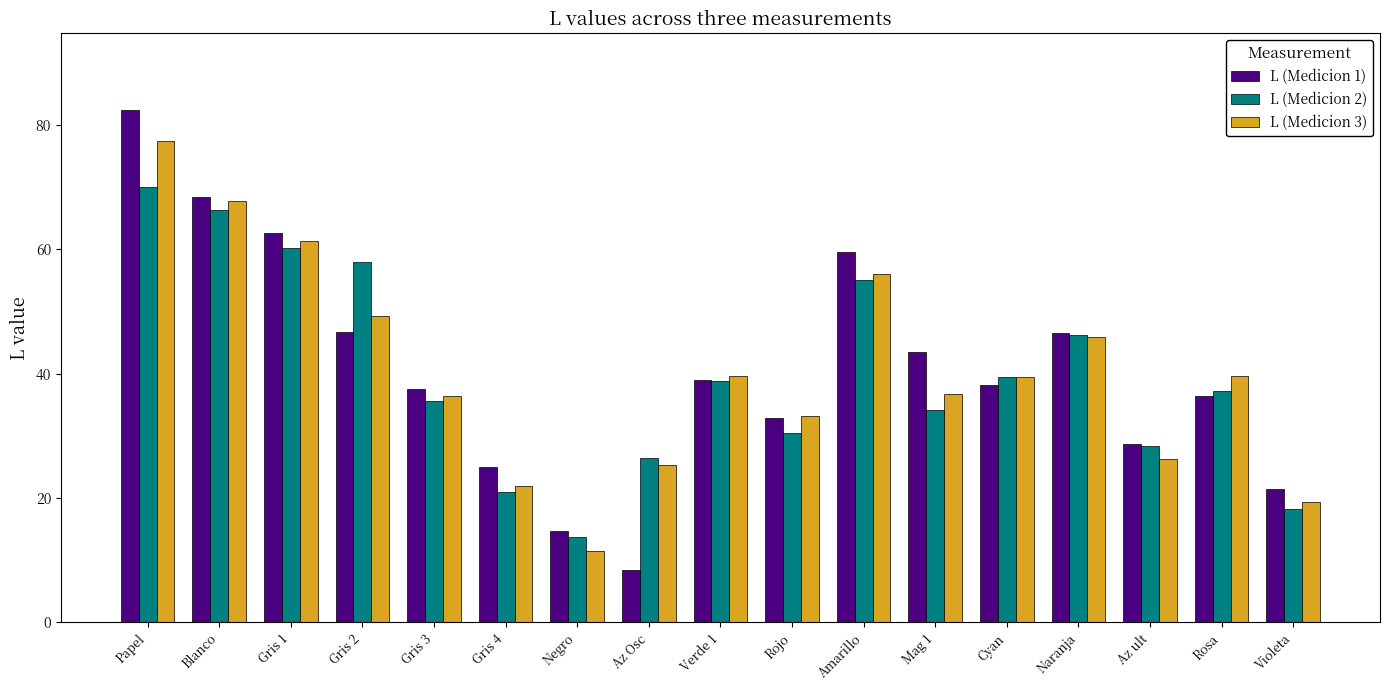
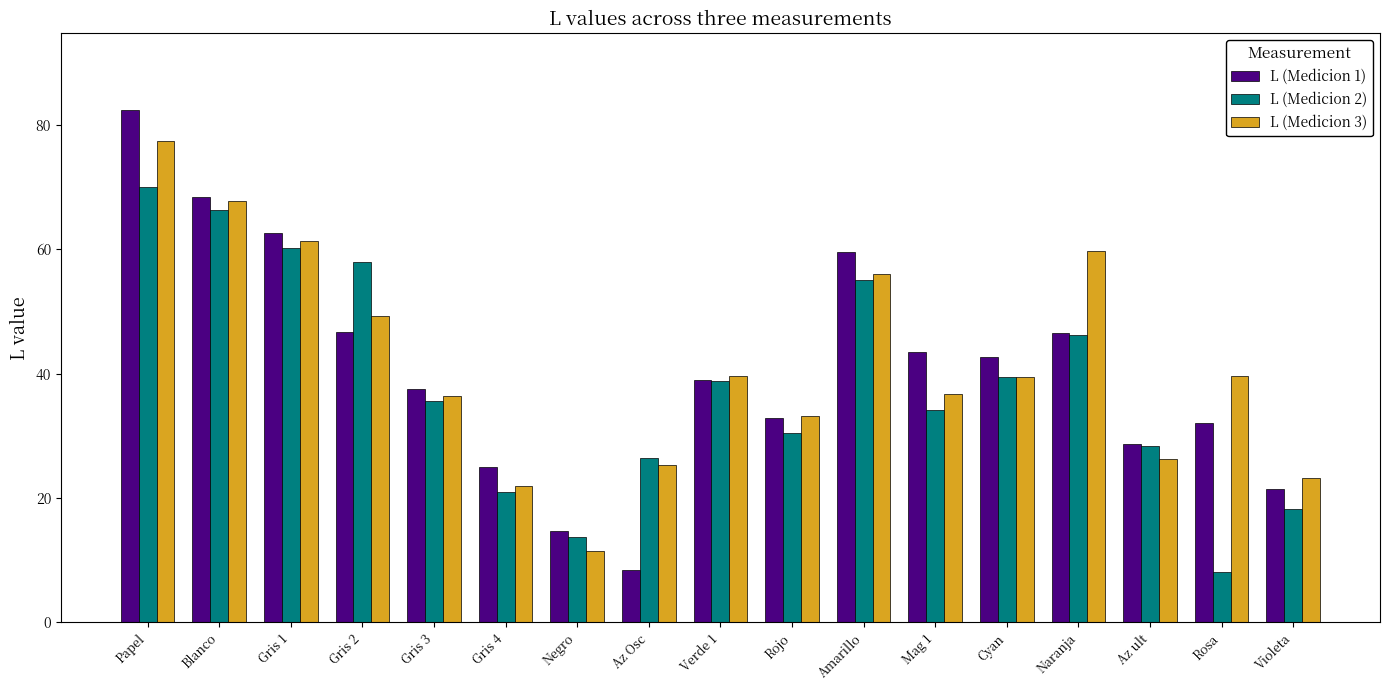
  {
    "L (Medicion 1)": {
      "Papel": 82,
      "Blanco": 68,
      "Gris 1": 63,
      "Gris 2": 47,
      "Gris 3": 38,
      "Gris 4": 25,
      "Negro": 15,
      "Az Osc": 8,
      "Verde 1": 39,
      "Rojo": 33,
      "Amarillo": 60,
      "Mag 1": 44,
-     "Cyan": 38,
+     "Cyan": 43,
      "Naranja": 47,
      "Az ult": 29,
-     "Rosa": 36,
+     "Rosa": 32,
      "Violeta": 22
    },
    "L (Medicion 2)": {
      "Papel": 70,
      "Blanco": 66,
      "Gris 1": 60,
      "Gris 2": 58,
      "Gris 3": 36,
      "Gris 4": 21,
      "Negro": 14,
      "Az Osc": 26,
      "Verde 1": 39,
      "Rojo": 30,
      "Amarillo": 55,
      "Mag 1": 34,
      "Cyan": 40,
      "Naranja": 46,
      "Az ult": 28,
-     "Rosa": 37,
+     "Rosa": 8,
      "Violeta": 18
    },
    "L (Medicion 3)": {
      "Papel": 77,
      "Blanco": 68,
      "Gris 1": 61,
      "Gris 2": 49,
      "Gris 3": 36,
      "Gris 4": 22,
      "Negro": 11,
      "Az Osc": 25,
      "Verde 1": 40,
      "Rojo": 33,
      "Amarillo": 56,
      "Mag 1": 37,
      "Cyan": 40,
-     "Naranja": 46,
+     "Naranja": 60,
      "Az ult": 26,
      "Rosa": 40,
-     "Violeta": 19
+     "Violeta": 23
    }
  }
